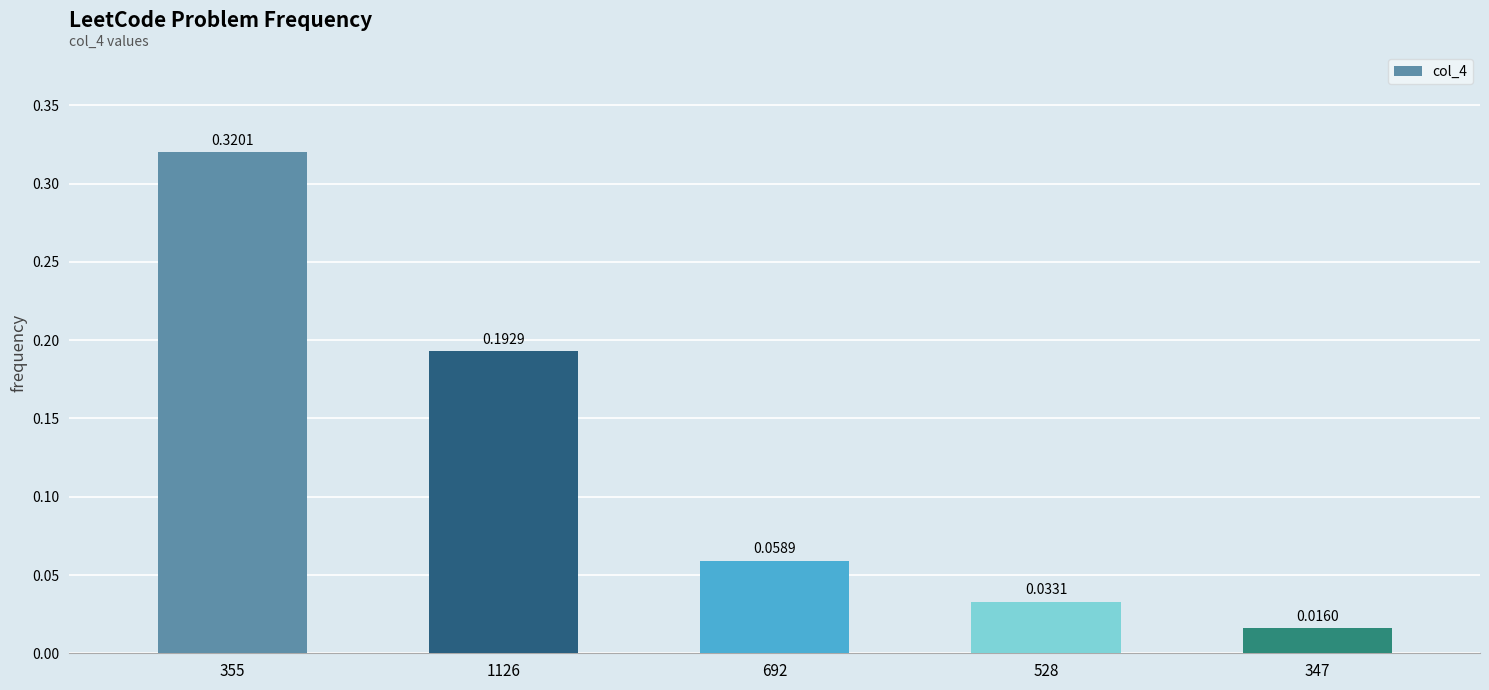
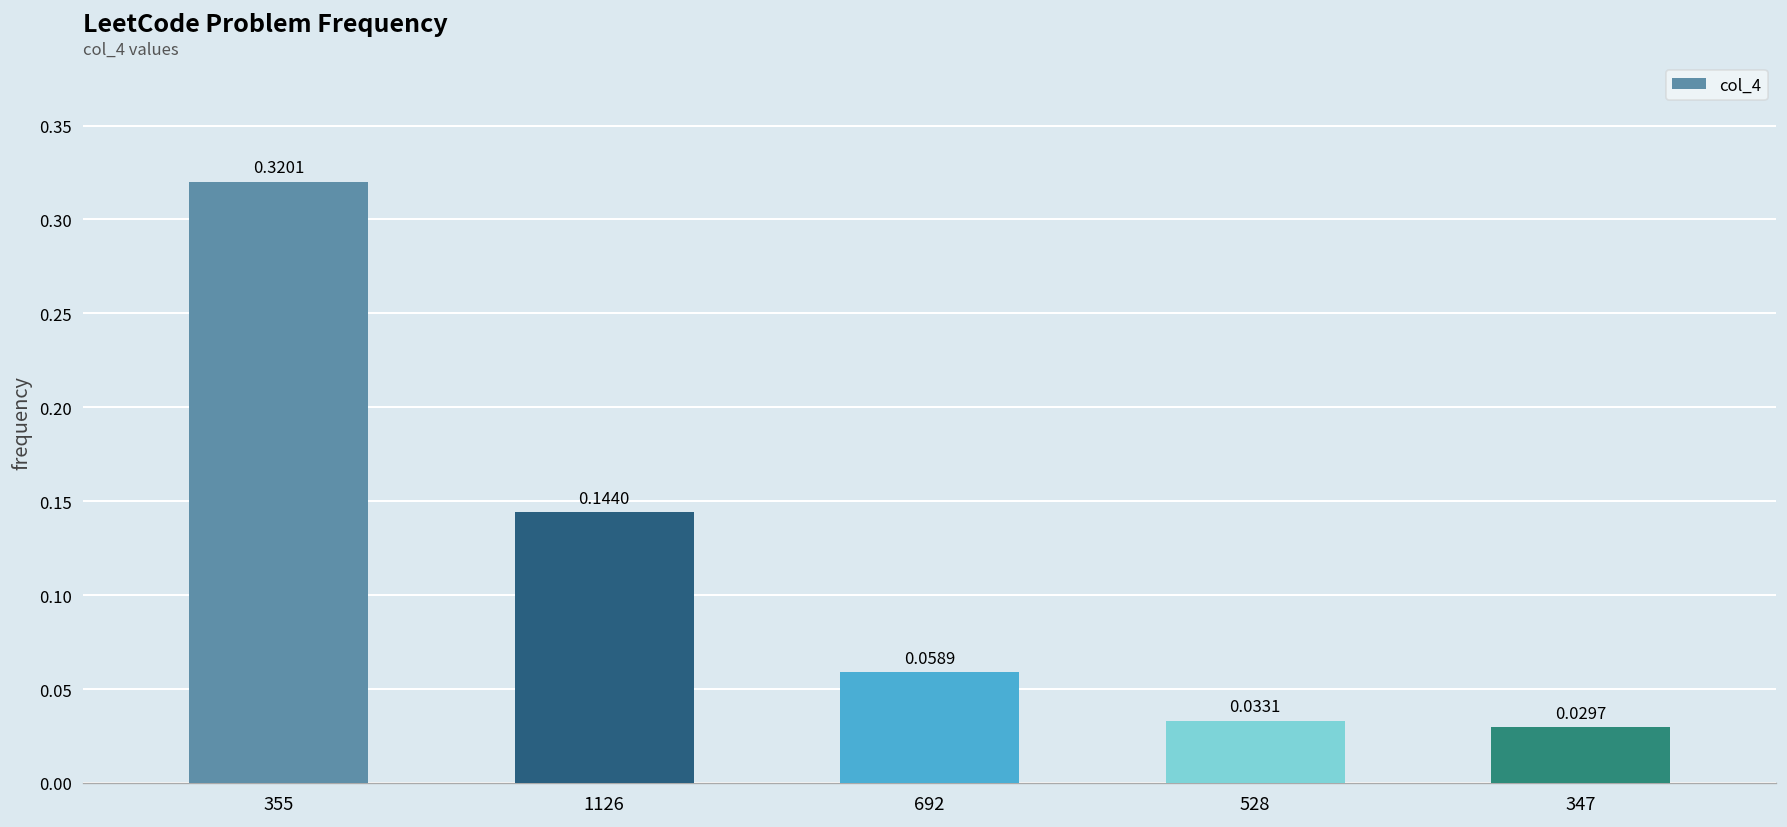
  {
    "355": 0.3201,
-   "1126": 0.1929,
+   "1126": 0.1440,
    "692": 0.0589,
    "528": 0.0331,
-   "347": 0.0160
+   "347": 0.0297
  }
